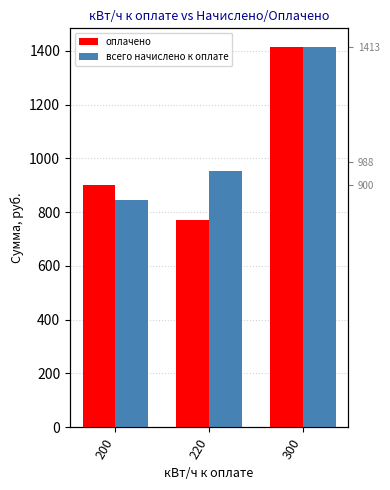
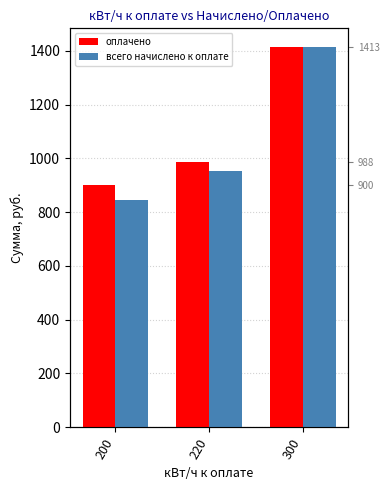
  {
    "оплачено": {
      "200": 900,
-     "220": 770,
+     "220": 990,
      "300": 1410
    },
    "всего начислено к оплате": {
      "200": 840,
      "220": 950,
      "300": 1410
    }
  }
